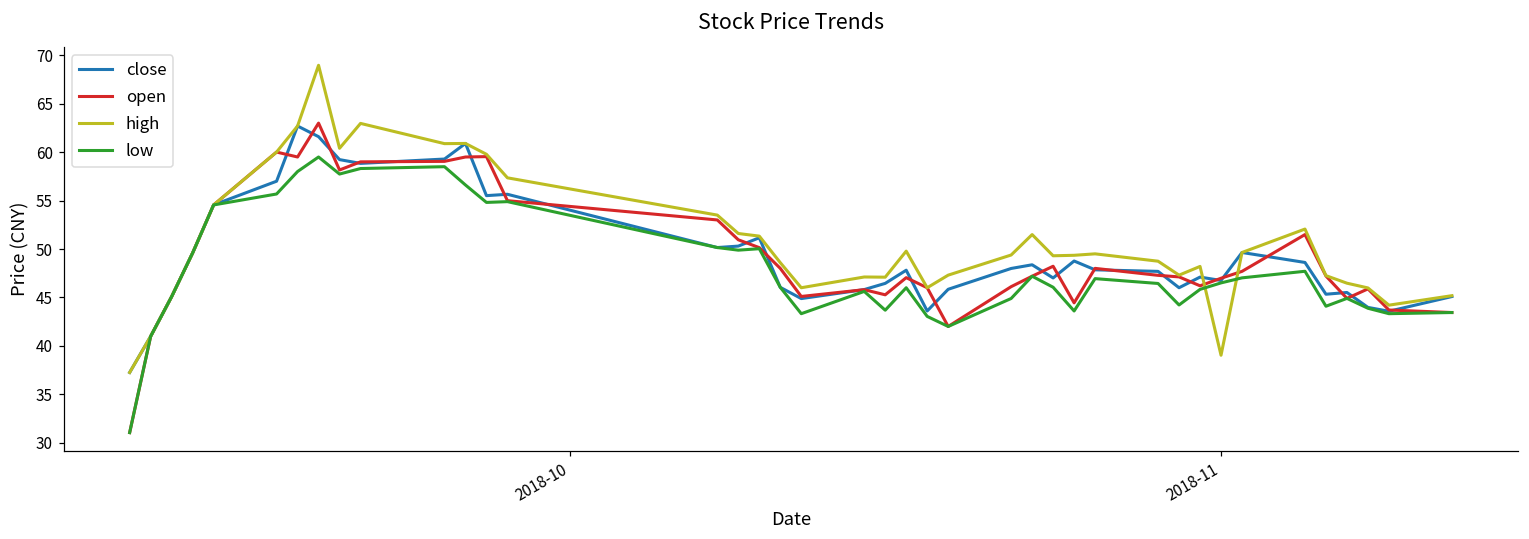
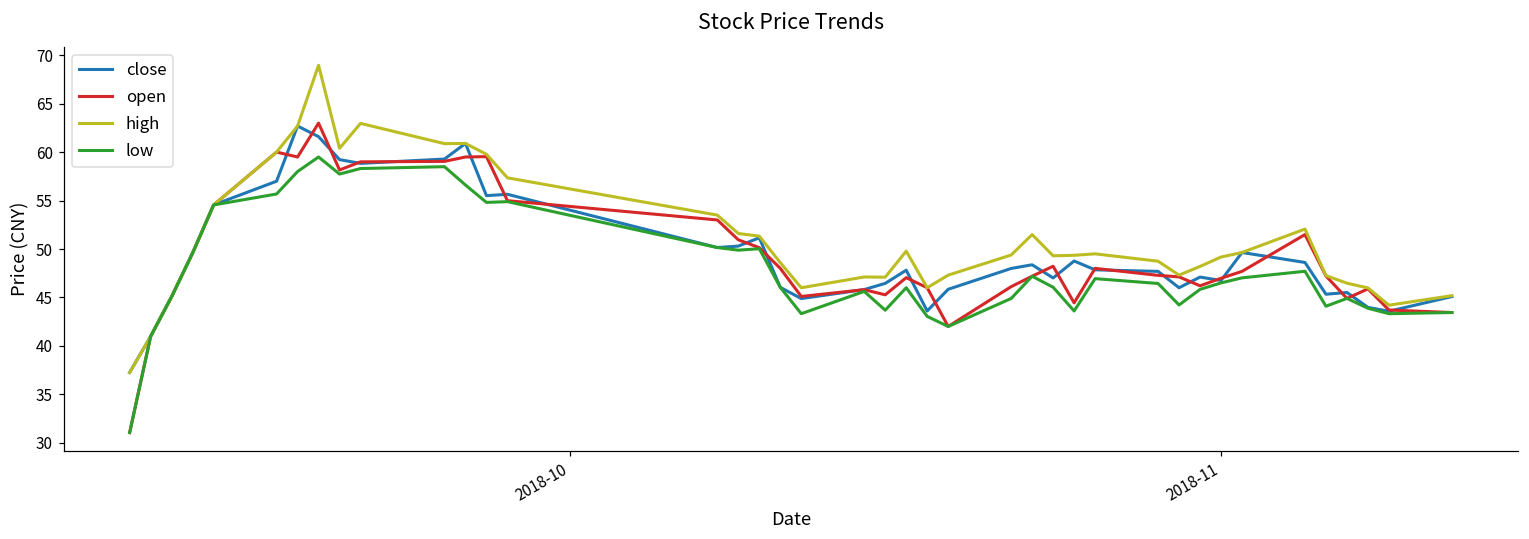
  {
    "high": {
-     "2018-11": 39
+     "2018-11": 49
    }
  }
